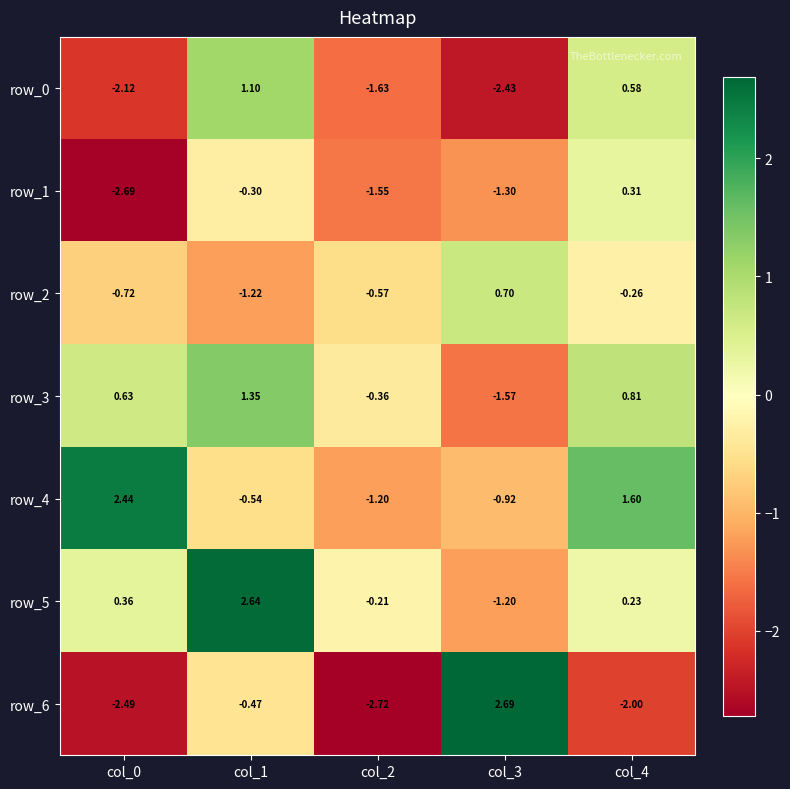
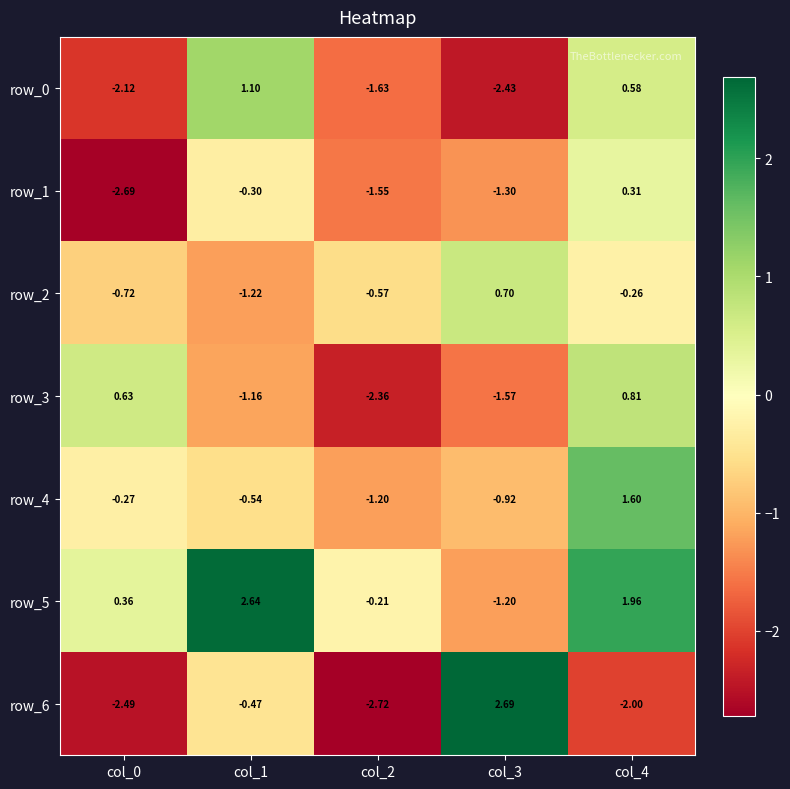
  {
    "row_0": {
      "col_0": -2.12,
      "col_1": 1.10,
      "col_2": -1.63,
      "col_3": -2.43
    },
    "row_1": {
      "col_0": -2.69,
      "col_1": -0.30,
      "col_2": -1.55,
      "col_3": -1.30,
      "col_4": 0.31
    },
    "row_2": {
      "col_0": -0.72,
      "col_1": -1.22,
      "col_2": -0.57,
      "col_3": 0.70,
      "col_4": -0.26
    },
    "row_3": {
      "col_0": 0.63,
-     "col_1": 1.35,
-     "col_2": -0.36,
+     "col_1": -1.16,
+     "col_2": -2.36,
      "col_3": -1.57,
      "col_4": 0.81
    },
    "row_4": {
-     "col_0": 2.44,
+     "col_0": -0.27,
      "col_1": -0.54,
      "col_2": -1.20,
      "col_3": -0.92,
      "col_4": 1.60
    },
    "row_5": {
      "col_0": 0.36,
      "col_1": 2.64,
      "col_2": -0.21,
      "col_3": -1.20,
-     "col_4": 0.23
+     "col_4": 1.96
    },
    "row_6": {
      "col_0": -2.49,
      "col_1": -0.47,
      "col_2": -2.72,
      "col_3": 2.69,
      "col_4": -2.00
    }
  }
